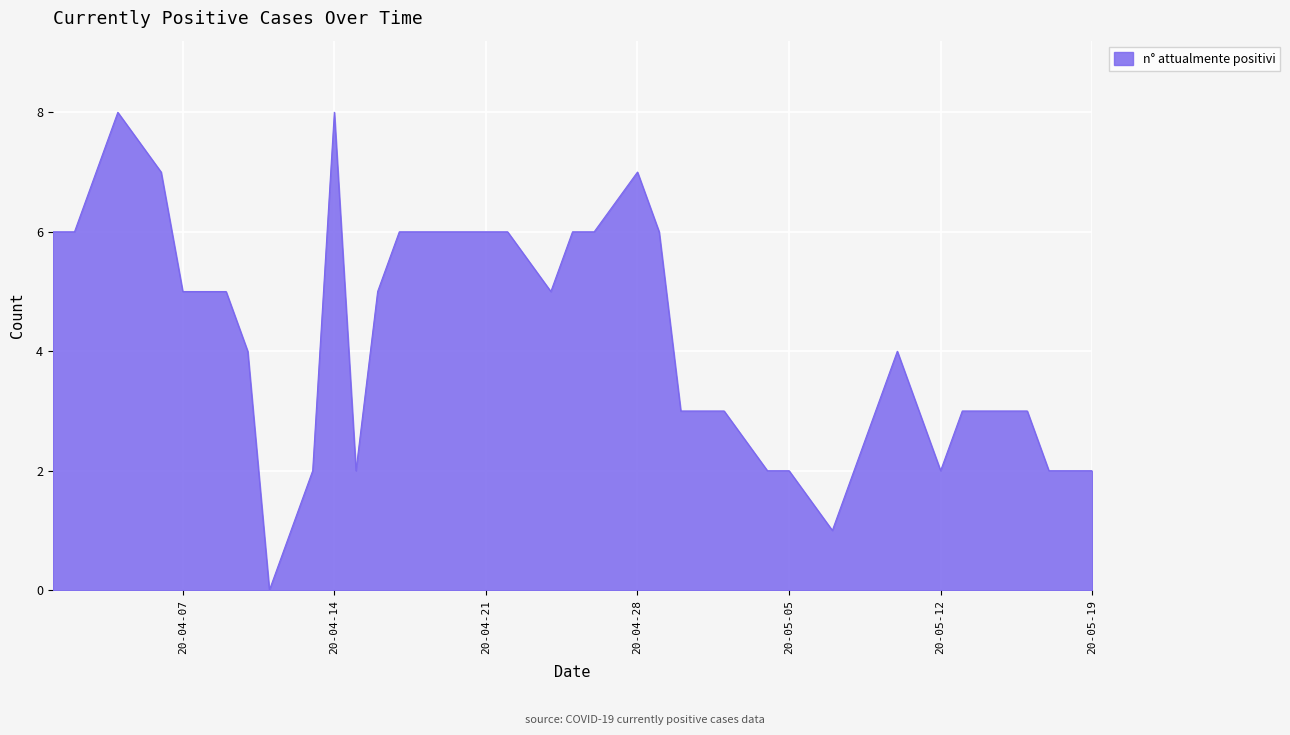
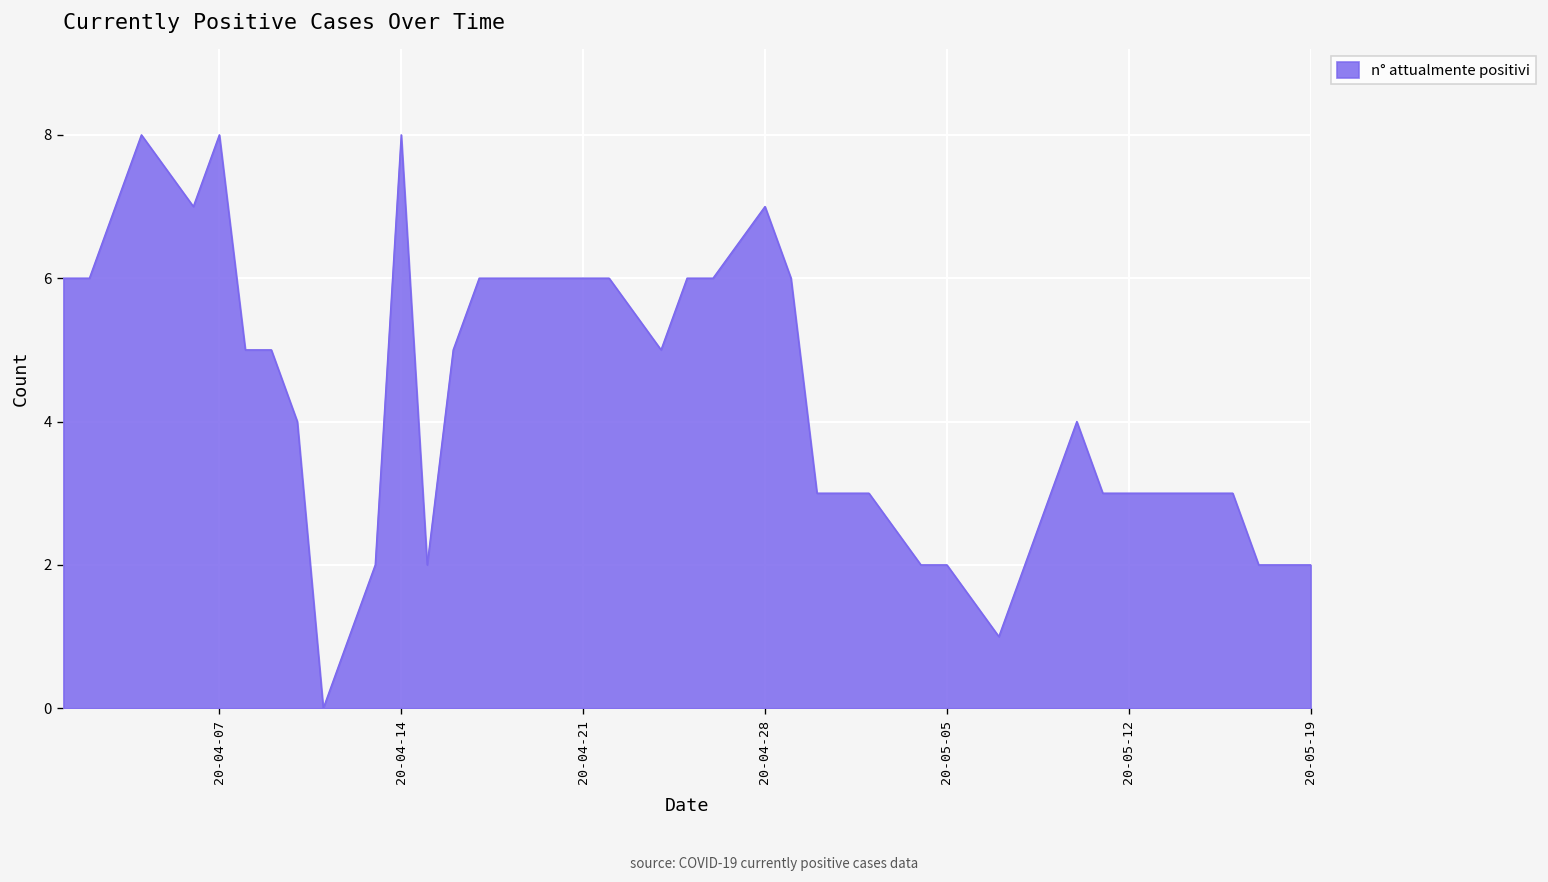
  {
-   "20-04-07": 5,
+   "20-04-07": 8,
    "20-04-14": 8,
    "20-04-21": 6,
    "20-04-28": 7,
    "20-05-05": 2,
-   "20-05-12": 2,
+   "20-05-12": 3,
    "20-05-19": 2
  }
